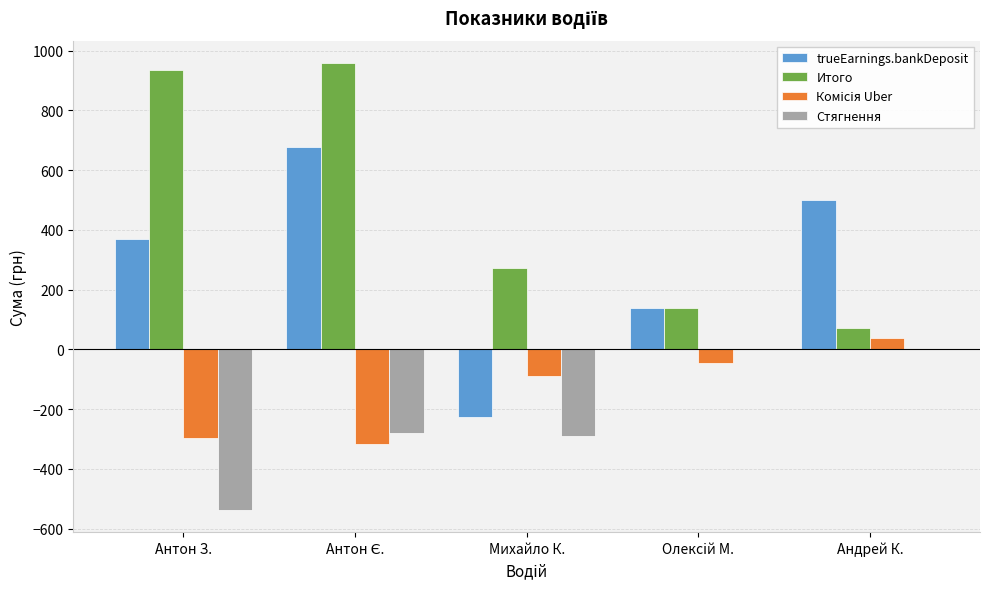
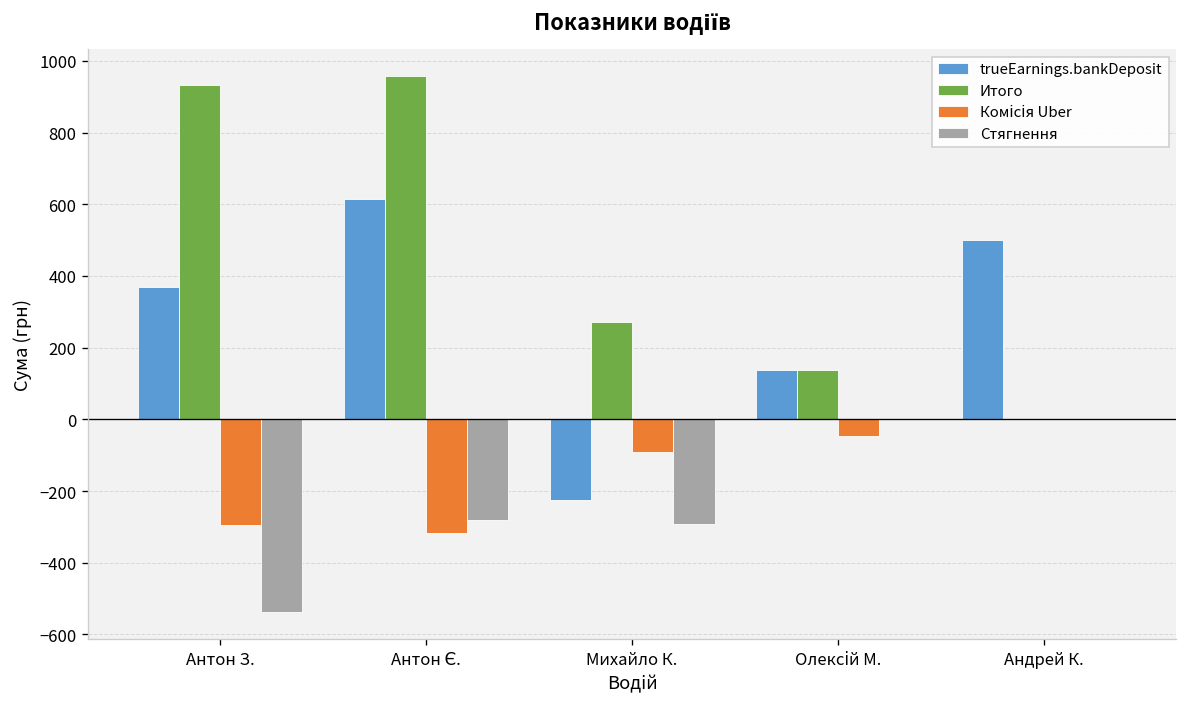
  {
    "trueEarnings.bankDeposit": {
      "Антон З.": 370,
-     "Антон Є.": 680,
+     "Антон Є.": 610,
      "Михайло К.": -230,
      "Олексій М.": 140,
      "Андрей К.": 500
    },
    "Итого": {
      "Антон З.": 930,
      "Антон Є.": 960,
      "Михайло К.": 270,
      "Олексій М.": 140,
-     "Андрей К.": 70
+     "Андрей К.": 0
    },
    "Комісія Uber": {
      "Антон З.": -300,
      "Антон Є.": -320,
      "Михайло К.": -90,
      "Олексій М.": -50,
-     "Андрей К.": 40
+     "Андрей К.": 0
    },
    "Стягнення": {
      "Антон З.": -540,
      "Антон Є.": -280,
      "Михайло К.": -290,
      "Олексій М.": 0,
      "Андрей К.": 0
    }
  }
